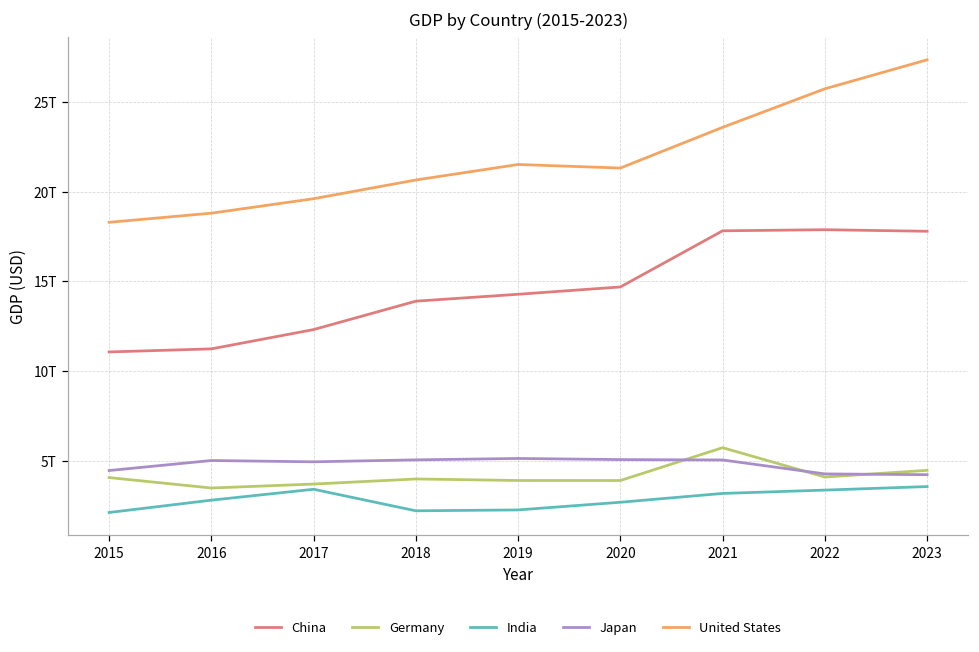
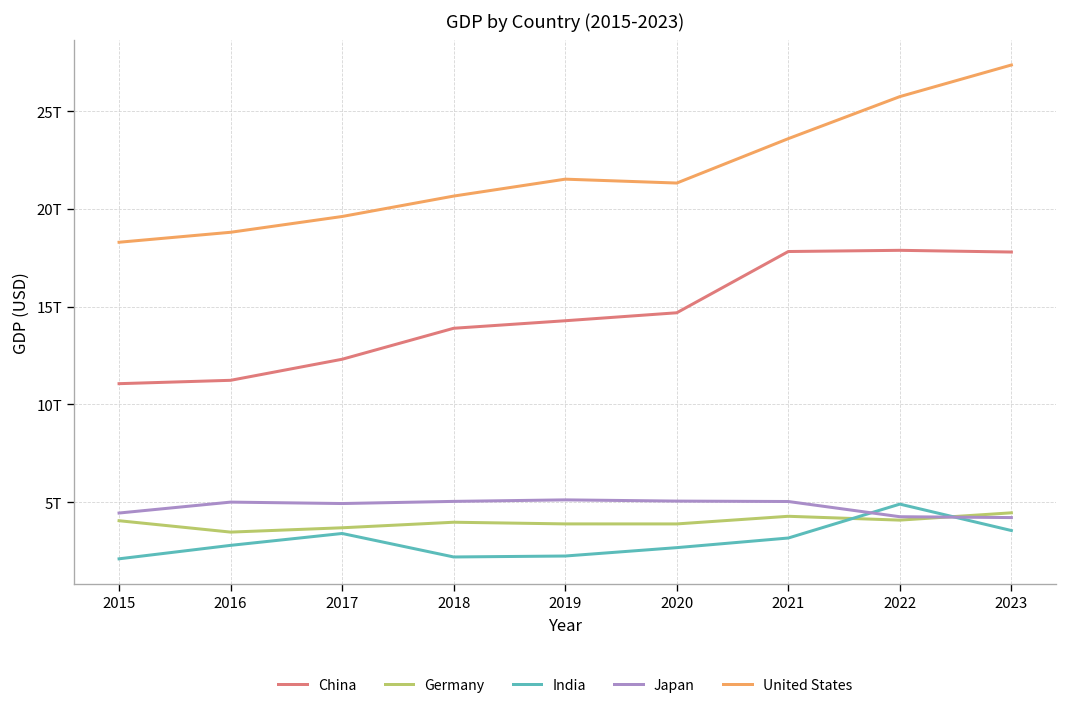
  {
    "Germany": {
      "2015": "4.1T",
      "2016": "3.5T",
      "2017": "3.7T",
      "2018": "4.0T",
      "2019": "3.9T",
      "2020": "3.9T",
-     "2021": "5.7T",
+     "2021": "4.3T",
      "2022": "4.1T",
      "2023": "4.5T"
    },
    "India": {
      "2015": "2.1T",
      "2016": "2.8T",
      "2017": "3.4T",
      "2018": "2.2T",
      "2019": "2.2T",
      "2020": "2.7T",
      "2021": "3.2T",
-     "2022": "3.4T",
+     "2022": "4.9T",
      "2023": "3.5T"
    },
    "Japan": {
      "2015": "4.4T",
      "2016": "5.0T",
      "2017": "4.9T",
      "2018": "5.0T",
      "2019": "5.1T",
      "2020": "5.1T",
      "2021": "5.0T",
      "2022": "4.3T",
      "2023": "4.2T"
    }
  }
